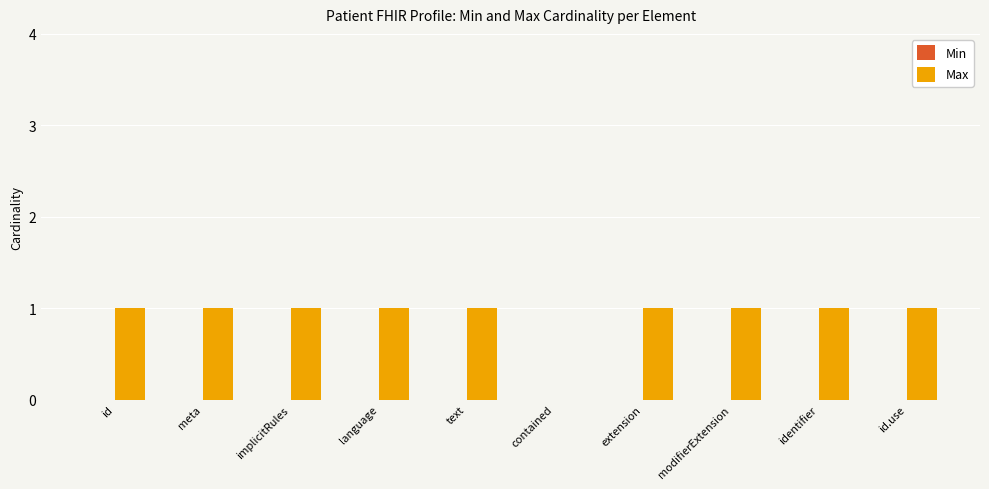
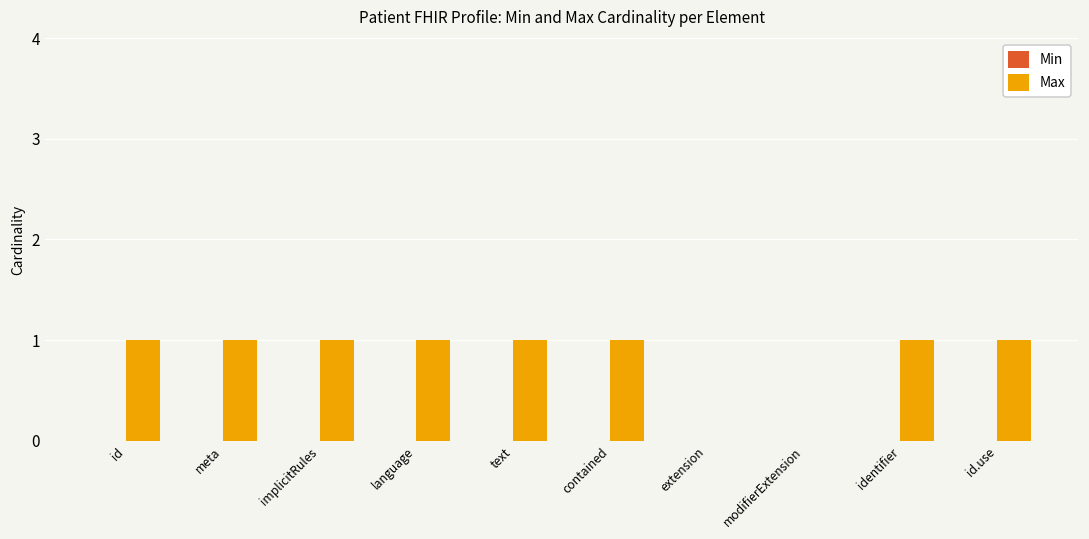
  {
    "Min": {
      "id": 0,
      "meta": 0,
      "implicitRules": 0,
      "language": 0,
      "text": 0,
      "contained": 0,
      "extension": 0,
      "modifierExtension": 0,
      "identifier": 0,
      "id.use": 0
    },
    "Max": {
      "id": 1,
      "meta": 1,
      "implicitRules": 1,
      "language": 1,
      "text": 1,
-     "contained": 0,
-     "extension": 1,
-     "modifierExtension": 1,
+     "contained": 1,
+     "extension": 0,
+     "modifierExtension": 0,
      "identifier": 1,
      "id.use": 1
    }
  }
